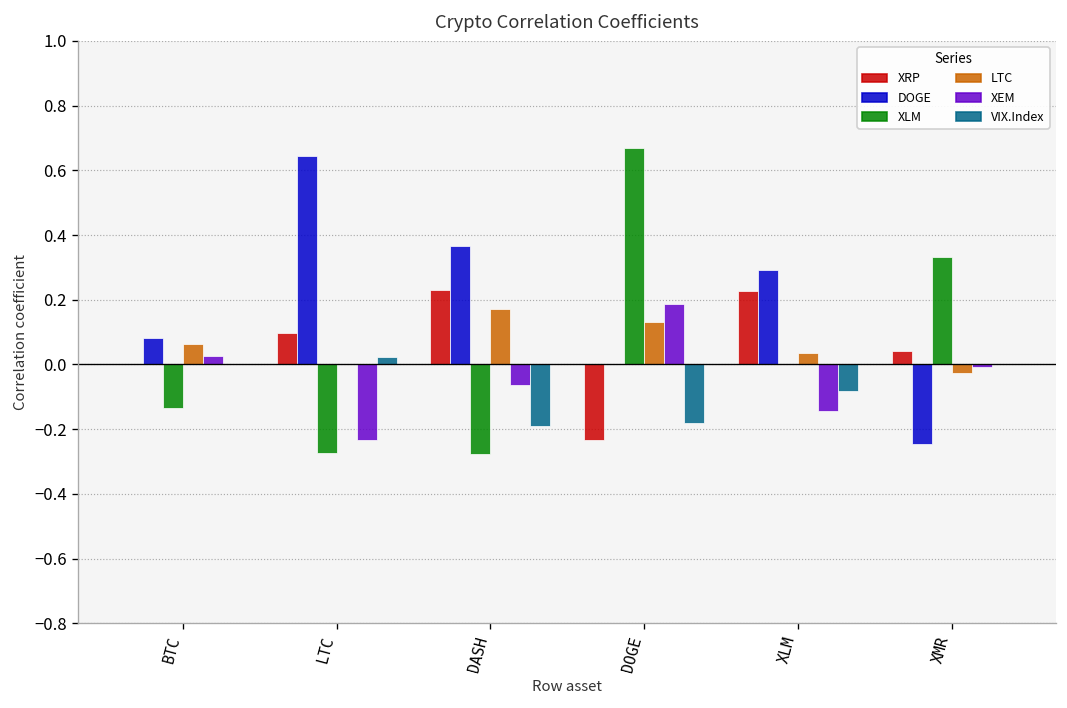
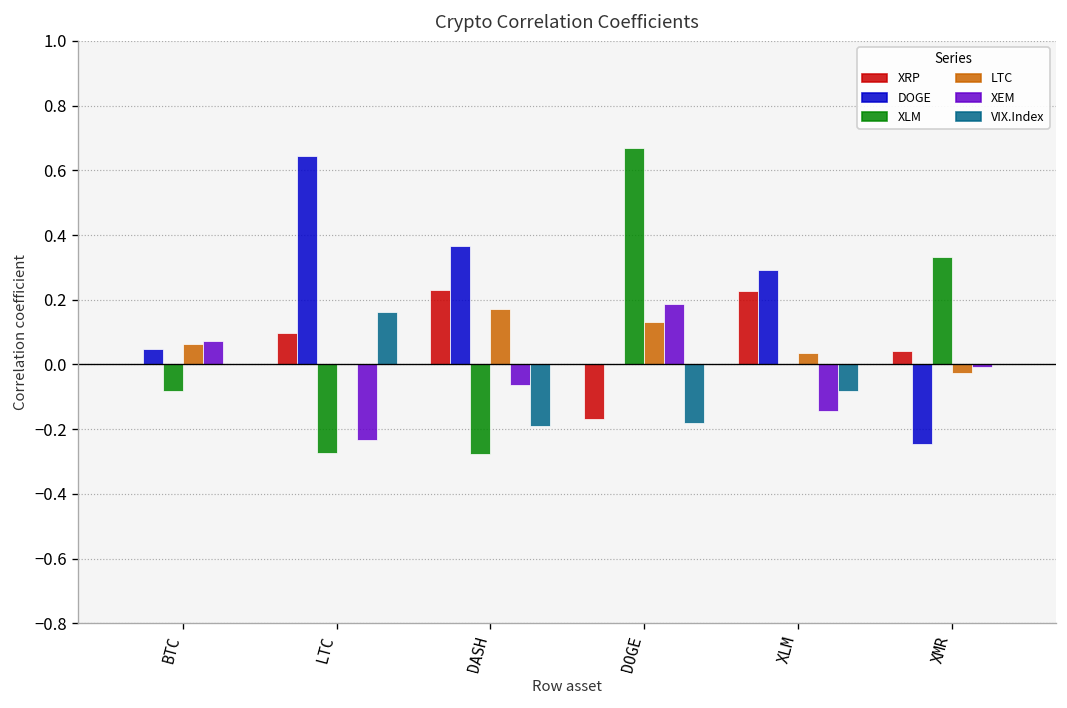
  {
    "XRP": {
      "BTC": 0.00,
      "LTC": 0.10,
      "DASH": 0.23,
-     "DOGE": -0.23,
+     "DOGE": -0.17,
      "XLM": 0.23,
      "XMR": 0.04
    },
    "DOGE": {
-     "BTC": 0.08,
+     "BTC": 0.05,
      "LTC": 0.64,
      "DASH": 0.37,
      "DOGE": 0.00,
      "XLM": 0.29,
      "XMR": -0.25
    },
    "XLM": {
-     "BTC": -0.14,
+     "BTC": -0.08,
      "LTC": -0.27,
      "DASH": -0.28,
      "DOGE": 0.67,
      "XLM": 0.00,
      "XMR": 0.33
    },
    "LTC": {
      "BTC": 0.06,
      "LTC": 0.00,
      "DASH": 0.17,
      "DOGE": 0.13,
      "XLM": 0.04,
      "XMR": -0.03
    },
    "XEM": {
-     "BTC": 0.03,
+     "BTC": 0.07,
      "LTC": -0.23,
      "DASH": -0.07,
      "DOGE": 0.19,
      "XLM": -0.15
    },
    "VIX.Index": {
      "BTC": 0.00,
-     "LTC": 0.02,
+     "LTC": 0.16,
      "DASH": -0.19,
      "DOGE": -0.18,
      "XLM": -0.08,
      "XMR": 0.00
    }
  }
